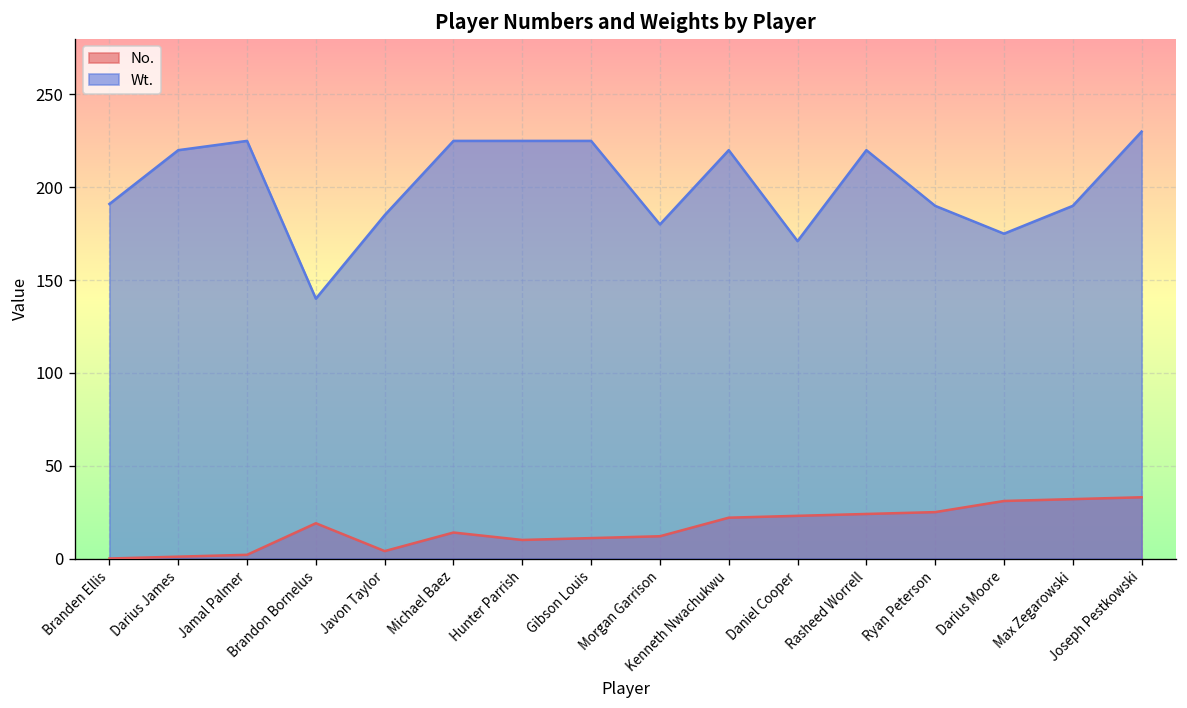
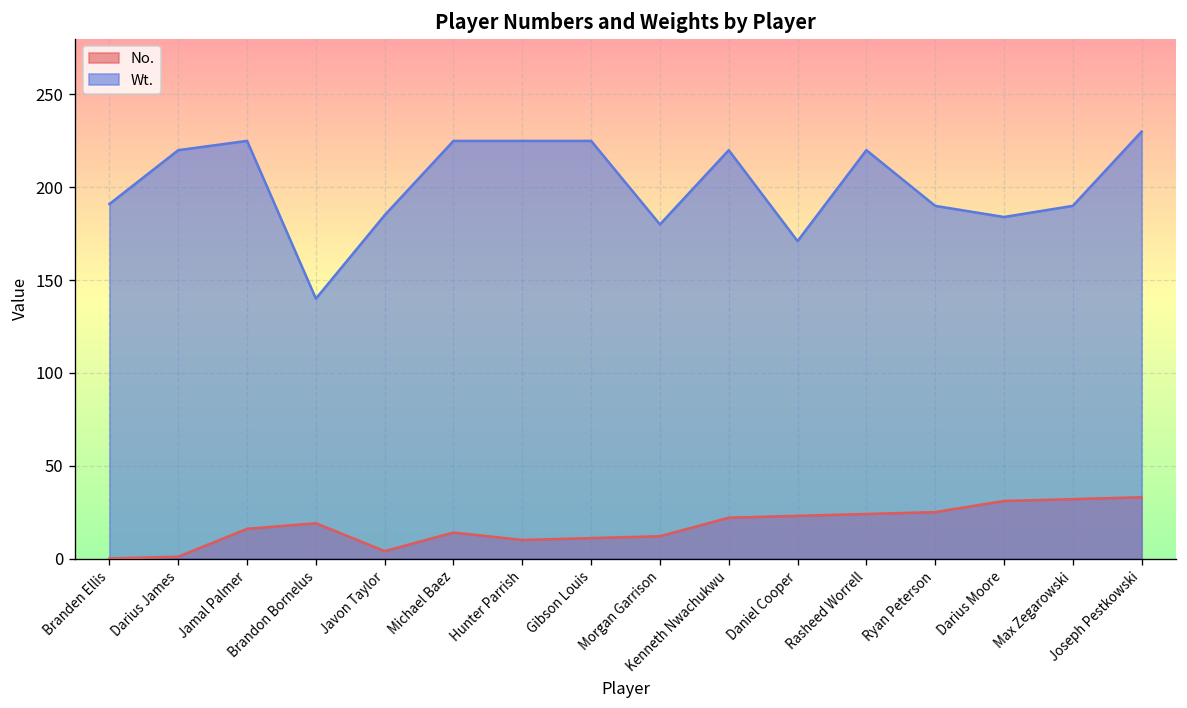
  {
    "No.": {
      "Branden Ellis": 0,
      "Darius James": 1,
-     "Jamal Palmer": 2,
+     "Jamal Palmer": 16,
      "Brandon Bornelus": 19,
      "Javon Taylor": 4,
      "Michael Baez": 14,
      "Hunter Parrish": 10,
      "Gibson Louis": 11,
      "Morgan Garrison": 12,
      "Kenneth Nwachukwu": 22,
      "Daniel Cooper": 23,
      "Rasheed Worrell": 24,
      "Ryan Peterson": 25,
      "Darius Moore": 31,
      "Max Zegarowski": 32,
      "Joseph Pestkowski": 33
    },
    "Wt.": {
      "Branden Ellis": 191,
      "Darius James": 220,
      "Jamal Palmer": 225,
      "Brandon Bornelus": 140,
      "Javon Taylor": 185,
      "Michael Baez": 225,
      "Hunter Parrish": 225,
      "Gibson Louis": 225,
      "Morgan Garrison": 180,
      "Kenneth Nwachukwu": 220,
      "Daniel Cooper": 171,
      "Rasheed Worrell": 220,
      "Ryan Peterson": 190,
-     "Darius Moore": 175,
+     "Darius Moore": 184,
      "Max Zegarowski": 190,
      "Joseph Pestkowski": 230
    }
  }
